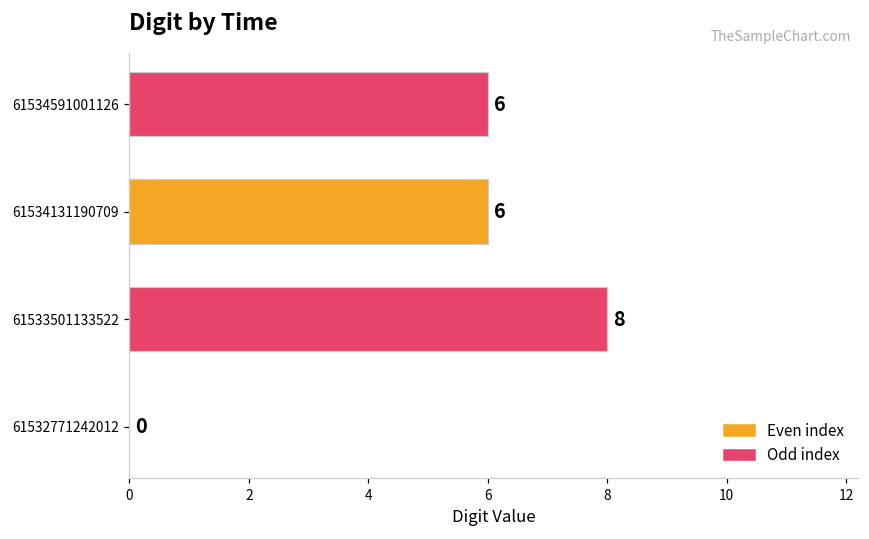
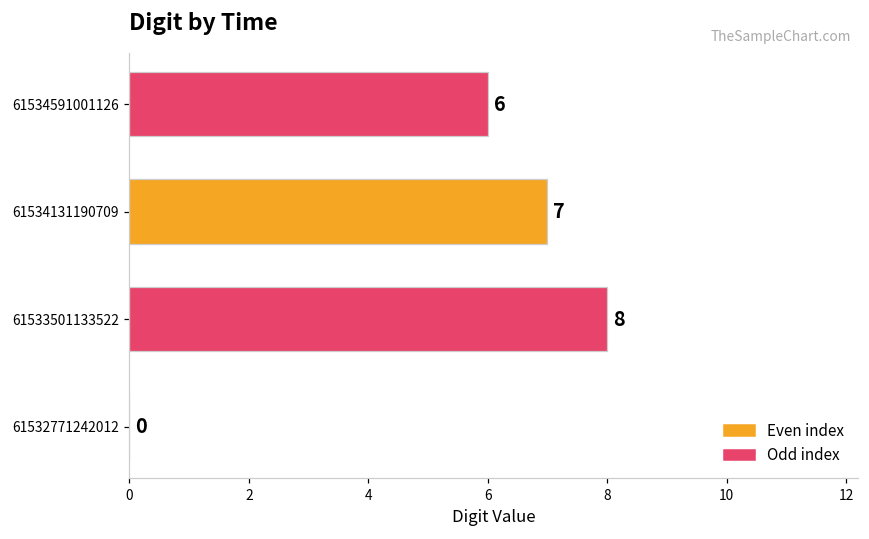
  {
    "61534591001126": 6,
-   "61534131190709": 6,
+   "61534131190709": 7,
    "61533501133522": 8,
    "61532771242012": 0
  }
